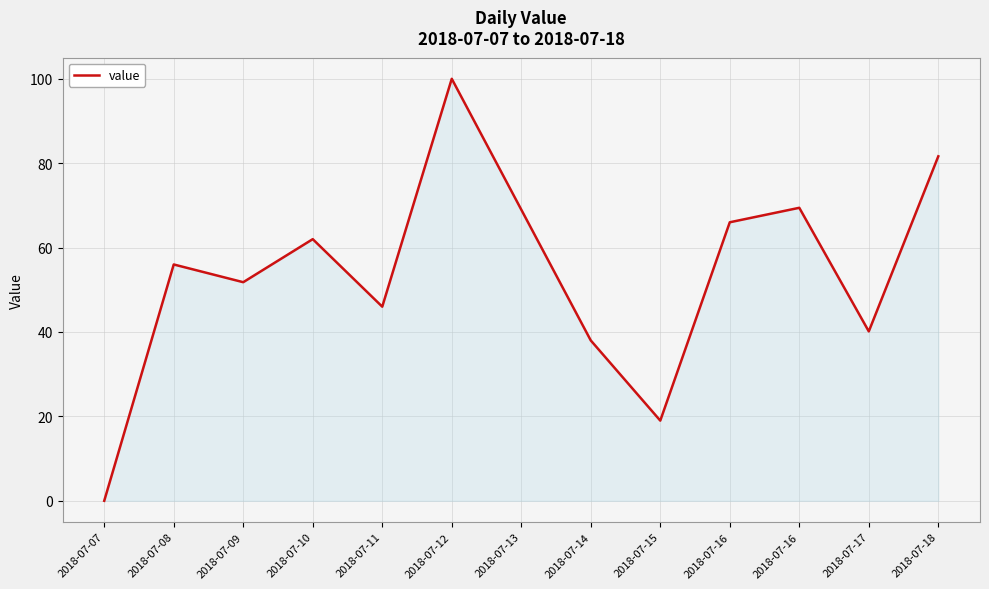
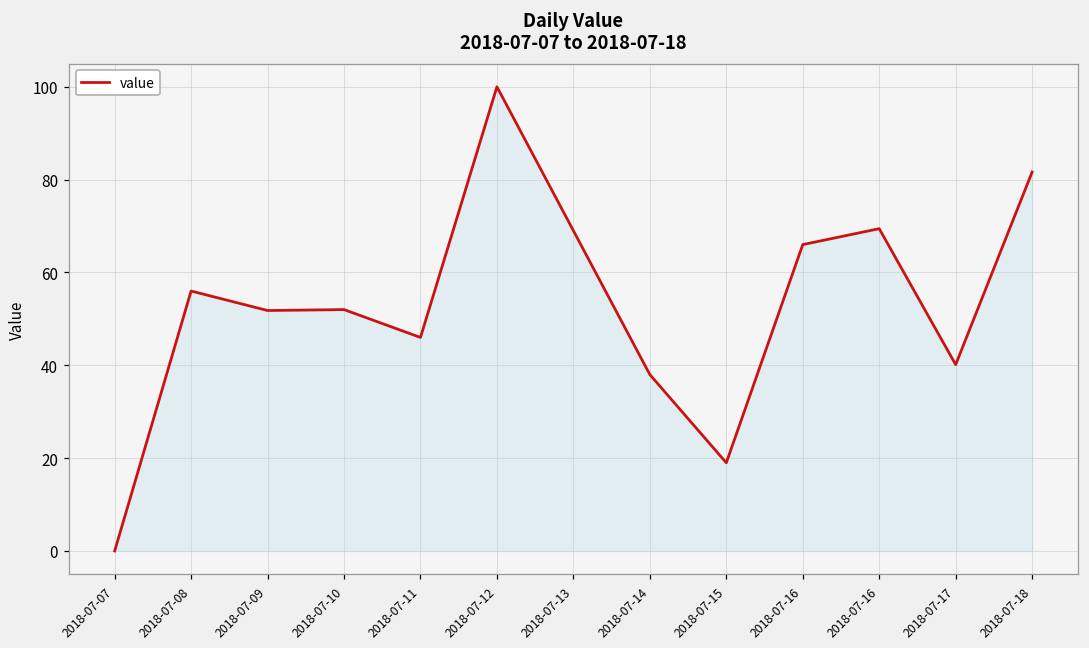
  {
    "2018-07-07": 0,
    "2018-07-08": 56,
    "2018-07-09": 52,
-   "2018-07-10": 62,
+   "2018-07-10": 52,
    "2018-07-11": 46,
    "2018-07-12": 100,
    "2018-07-13": 69,
    "2018-07-14": 38,
    "2018-07-15": 19,
    "2018-07-17": 40,
    "2018-07-18": 82
  }
